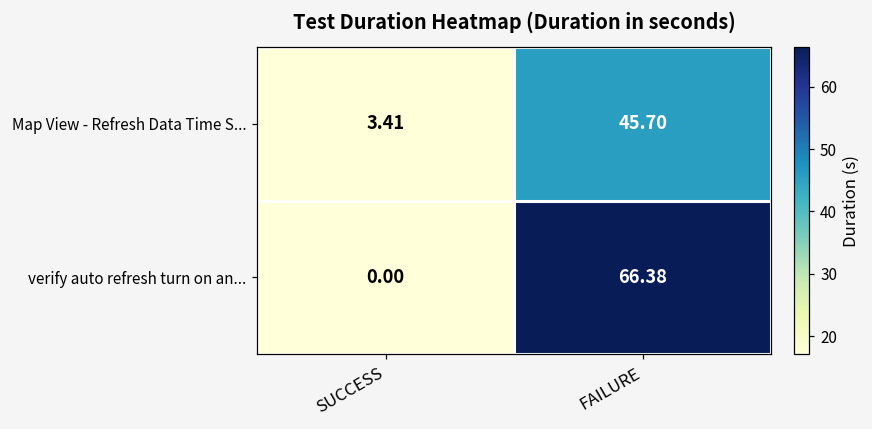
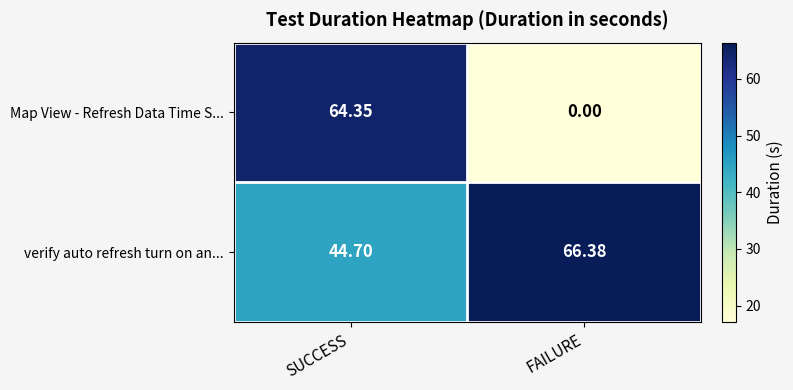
  {
    "Map View - Refresh Data Time S...": {
-     "SUCCESS": 3.41,
-     "FAILURE": 45.70
+     "SUCCESS": 64.35,
+     "FAILURE": 0.00
    },
    "verify auto refresh turn on an...": {
-     "SUCCESS": 0.00,
+     "SUCCESS": 44.70,
      "FAILURE": 66.38
    }
  }
